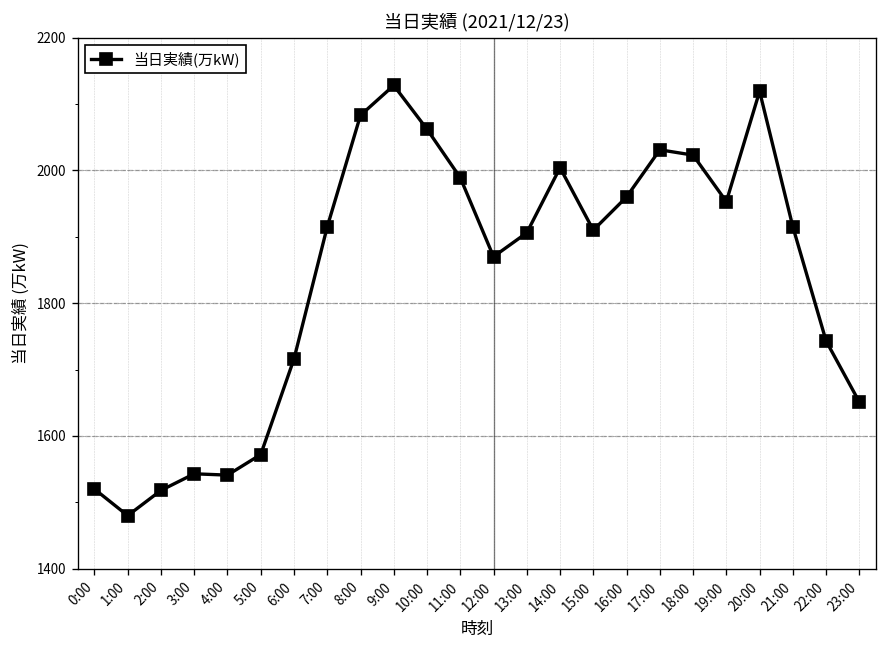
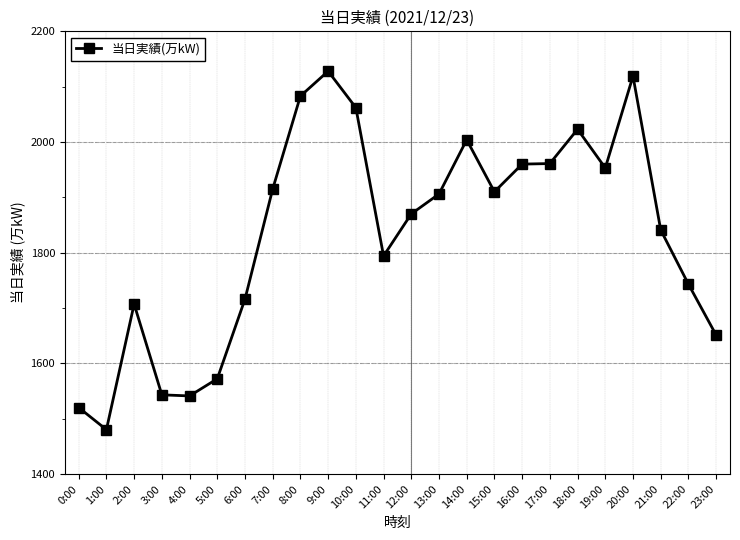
  {
    "0:00": 1520,
    "1:00": 1480,
-   "2:00": 1520,
+   "2:00": 1710,
    "3:00": 1540,
    "4:00": 1540,
    "5:00": 1570,
    "6:00": 1720,
    "7:00": 1920,
    "8:00": 2080,
    "9:00": 2130,
    "10:00": 2060,
-   "11:00": 1990,
+   "11:00": 1790,
    "12:00": 1870,
    "13:00": 1910,
    "14:00": 2000,
    "15:00": 1910,
    "16:00": 1960,
-   "17:00": 2030,
+   "17:00": 1960,
    "18:00": 2020,
    "19:00": 1950,
    "20:00": 2120,
-   "21:00": 1920,
+   "21:00": 1840,
    "22:00": 1740,
    "23:00": 1650
  }
